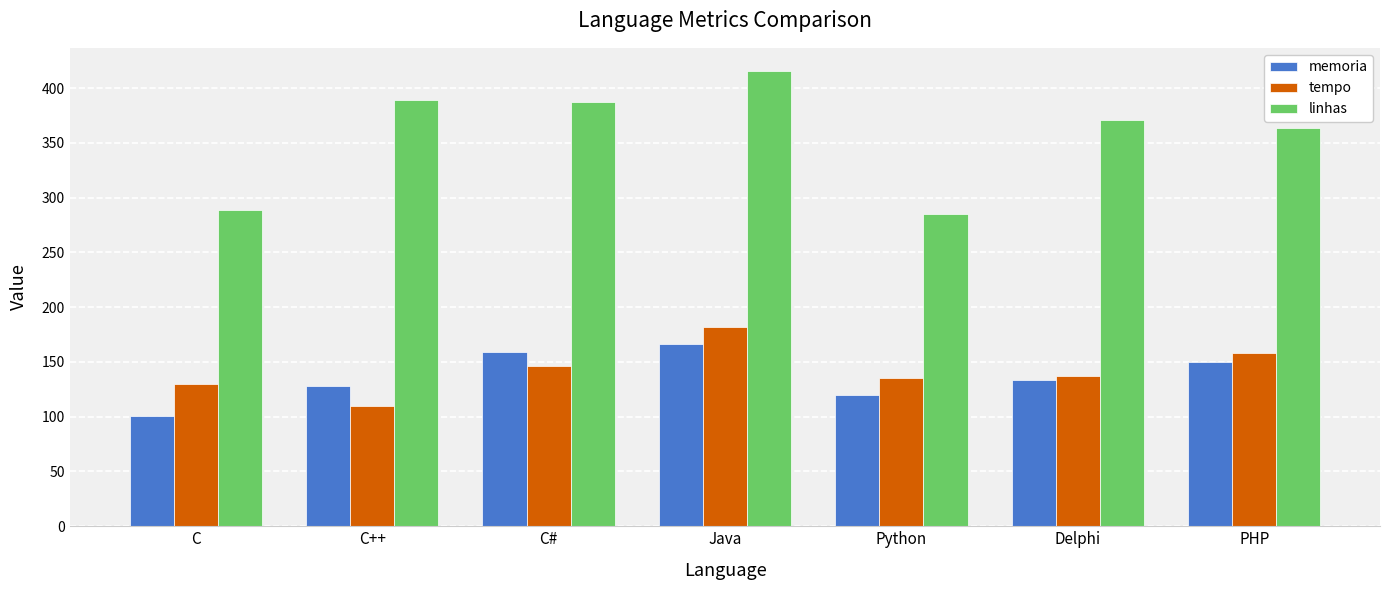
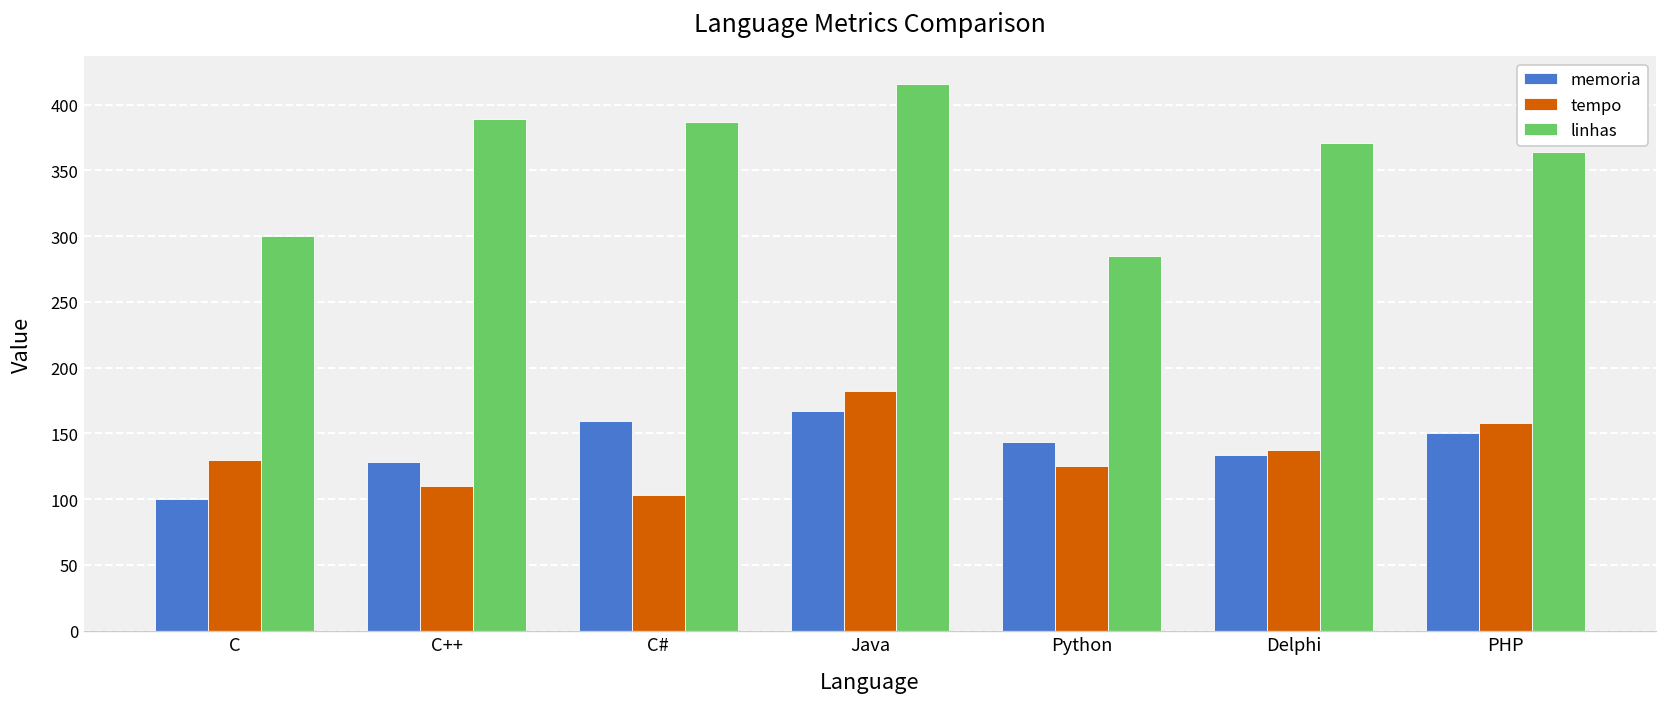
  {
    "memoria": {
      "C": 100,
      "C++": 128,
      "C#": 159,
      "Java": 167,
-     "Python": 120,
+     "Python": 144,
      "Delphi": 134,
      "PHP": 150
    },
    "tempo": {
      "C": 130,
      "C++": 110,
-     "C#": 146,
+     "C#": 103,
      "Java": 182,
-     "Python": 135,
+     "Python": 125,
      "Delphi": 137,
      "PHP": 158
    },
    "linhas": {
-     "C": 289,
+     "C": 300,
      "C++": 389,
      "C#": 387,
      "Java": 416,
      "Python": 285,
      "Delphi": 371,
      "PHP": 364
    }
  }
